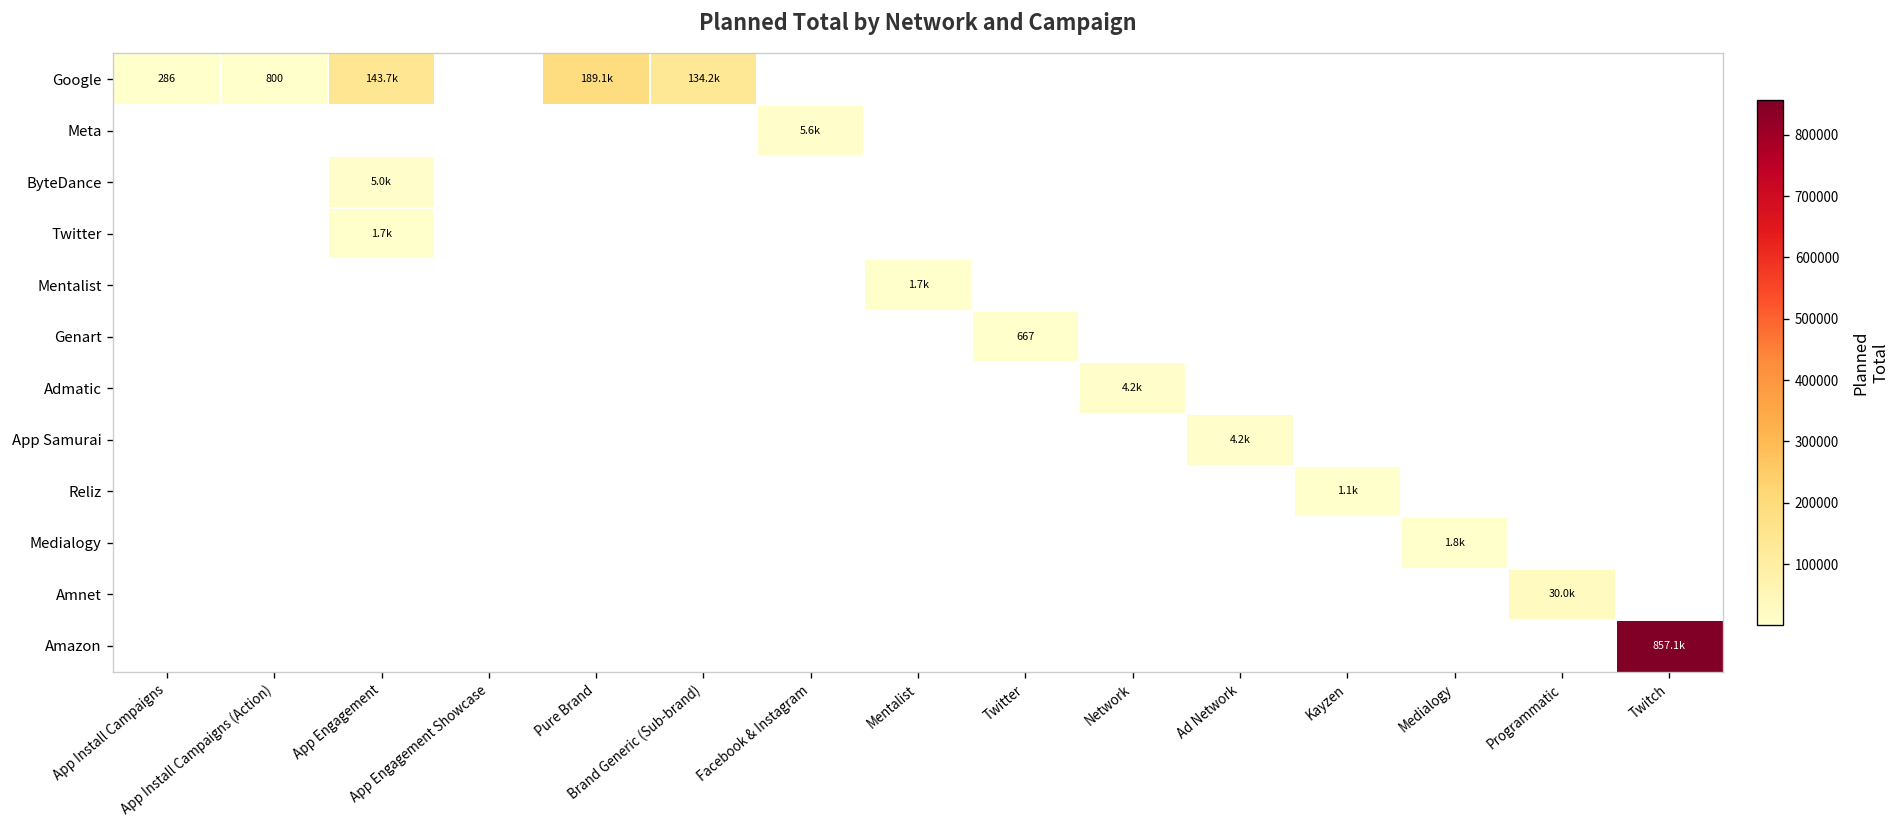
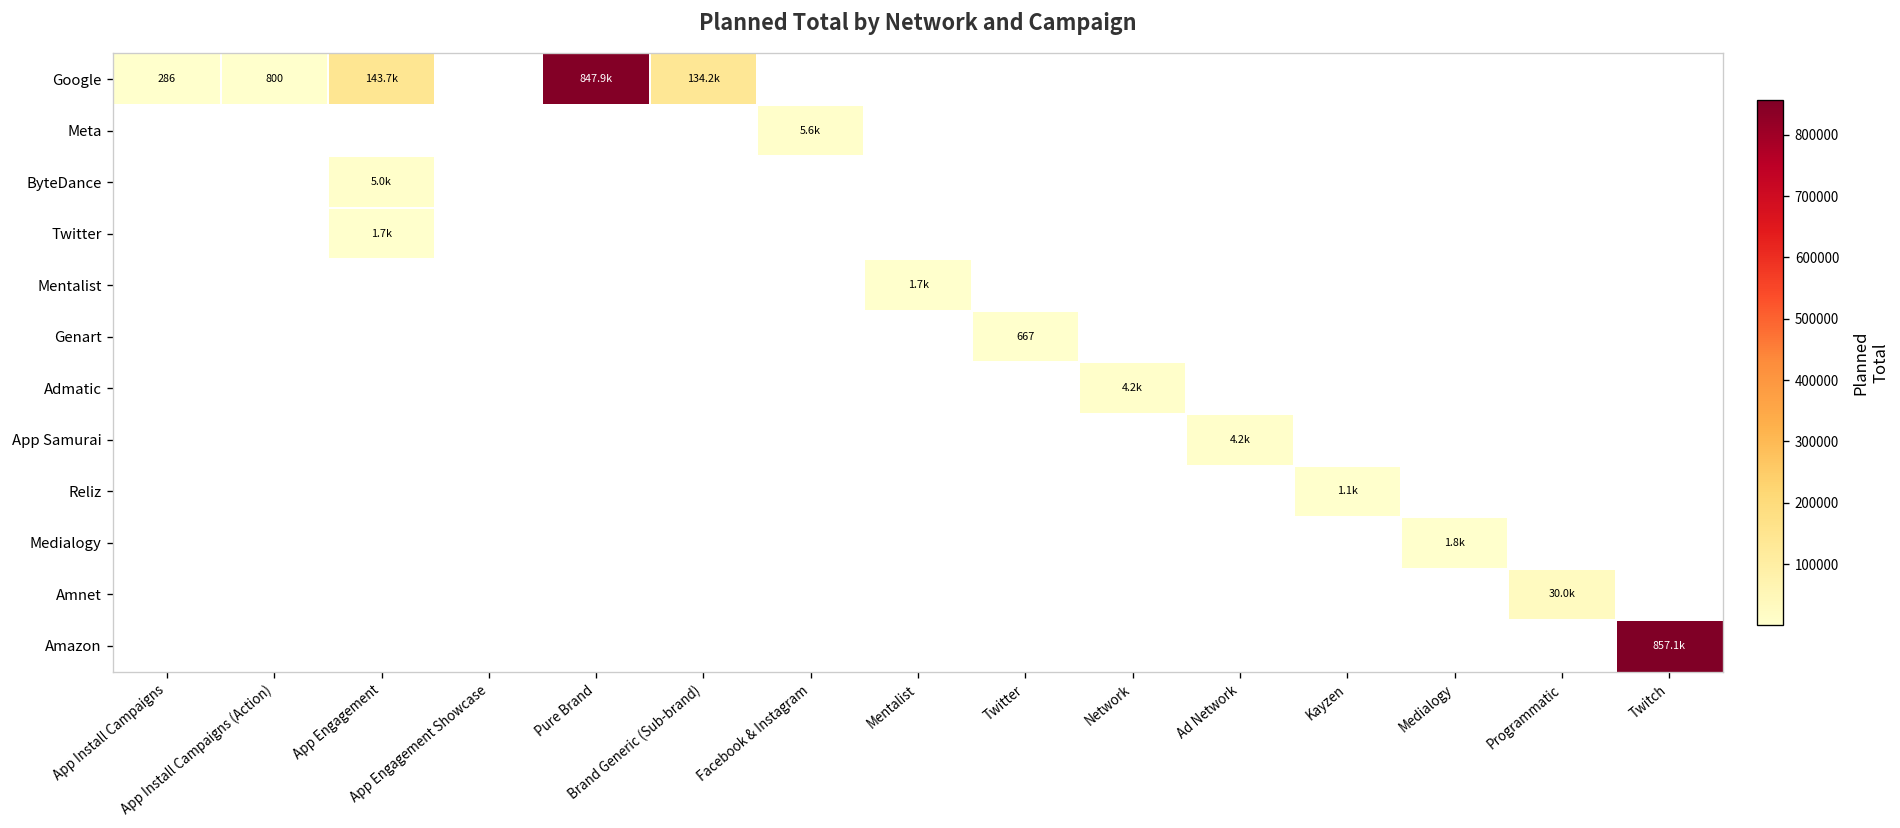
  {
    "Google": {
      "App Install Campaigns": "286",
      "App Install Campaigns (Action)": "800",
      "App Engagement": "143.7k",
-     "Pure Brand": "189.1k",
+     "Pure Brand": "847.9k",
      "Brand Generic (Sub-brand)": "134.2k"
    },
    "Meta": {
      "Facebook & Instagram": "5.6k"
    },
    "ByteDance": {
      "App Engagement": "5.0k"
    },
    "Twitter": {
      "App Engagement": "1.7k"
    },
    "Mentalist": {
      "Mentalist": "1.7k"
    },
    "Genart": {
      "Twitter": "667"
    },
    "Admatic": {
      "Network": "4.2k"
    },
    "App Samurai": {
      "Ad Network": "4.2k"
    },
    "Reliz": {
      "Kayzen": "1.1k"
    },
    "Medialogy": {
      "Medialogy": "1.8k"
    },
    "Amnet": {
      "Programmatic": "30.0k"
    },
    "Amazon": {
      "Twitch": "857.1k"
    }
  }
